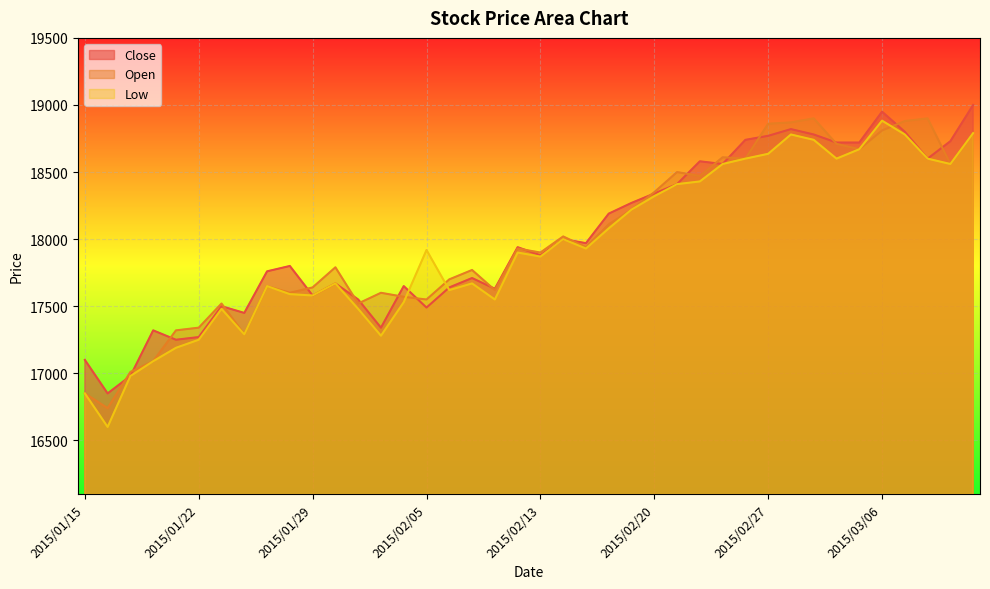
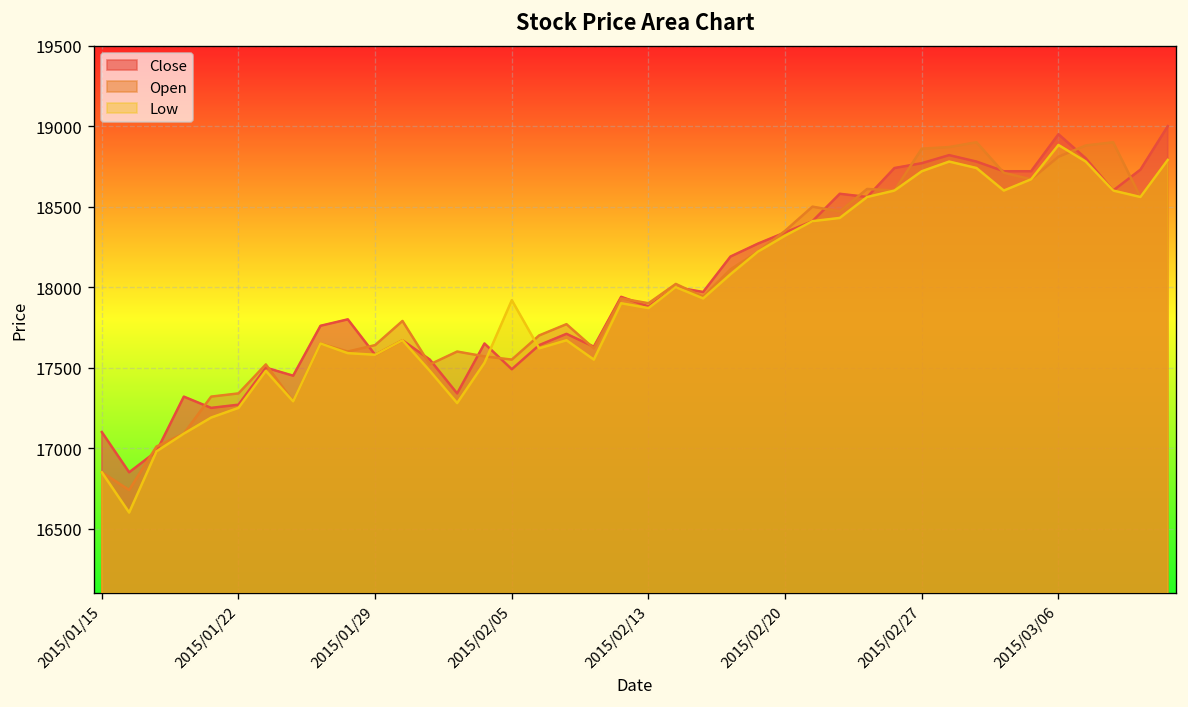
  {
    "Low": {
      "2015/01/22": 17250,
      "2015/02/05": 17920,
      "2015/02/20": 18320,
-     "2015/02/27": 18640,
+     "2015/02/27": 18720,
      "2015/03/06": 18880
    }
  }
